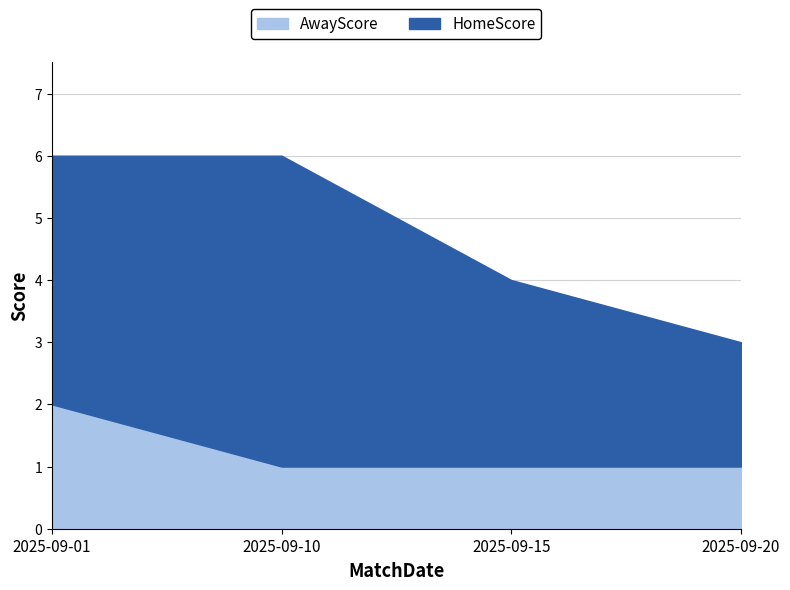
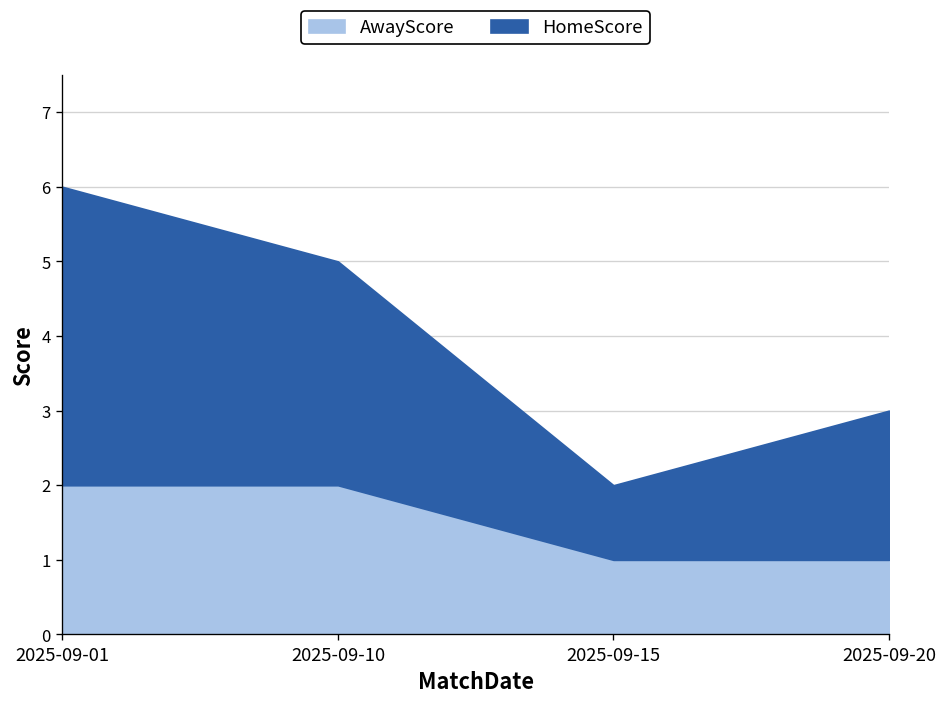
  {
    "AwayScore": {
      "2025-09-01": 2,
-     "2025-09-10": 1,
+     "2025-09-10": 2,
      "2025-09-15": 1,
      "2025-09-20": 1
    },
    "HomeScore": {
      "2025-09-01": 4,
-     "2025-09-10": 5,
-     "2025-09-15": 3,
+     "2025-09-10": 3,
+     "2025-09-15": 1,
      "2025-09-20": 2
    }
  }
